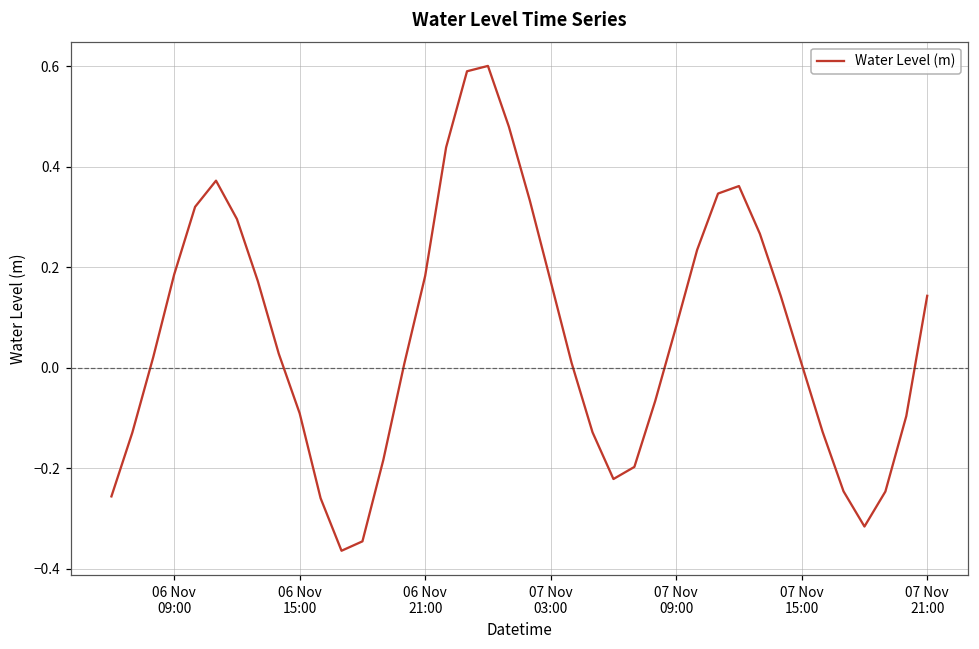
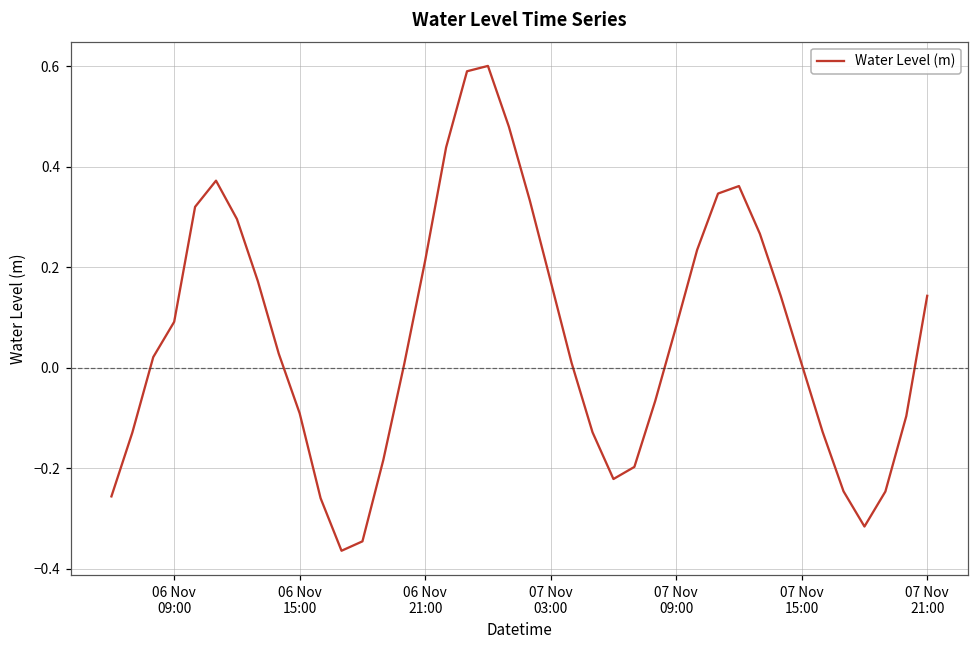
  {
-   "06 Nov 09:00": 0.19,
+   "06 Nov 09:00": 0.09,
    "06 Nov 15:00": -0.09,
-   "06 Nov 21:00": 0.18,
+   "06 Nov 21:00": 0.21,
    "07 Nov 03:00": 0.17,
    "07 Nov 09:00": 0.08,
    "07 Nov 15:00": 0.01,
    "07 Nov 21:00": 0.14
  }
